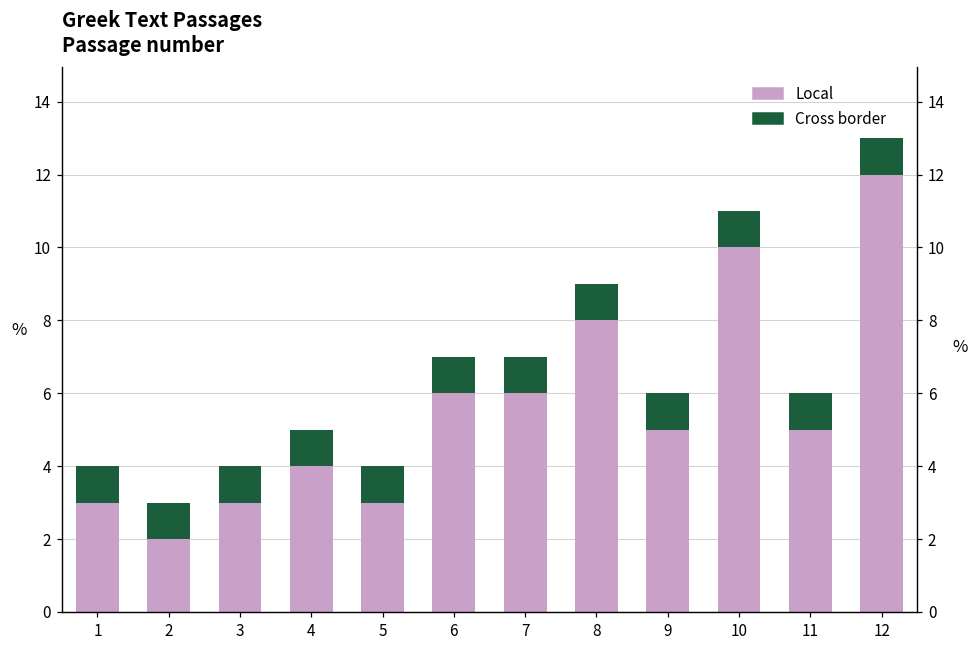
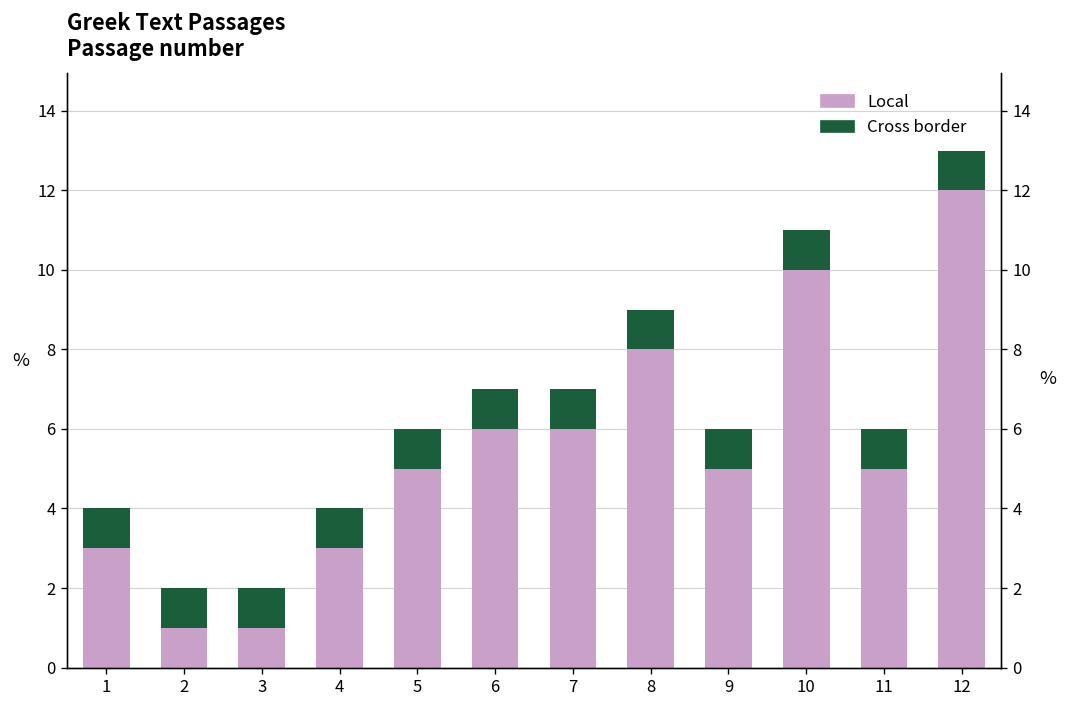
  {
    "Local": {
      "1": 3,
-     "2": 2,
-     "3": 3,
-     "4": 4,
-     "5": 3,
+     "2": 1,
+     "3": 1,
+     "4": 3,
+     "5": 5,
      "6": 6,
      "7": 6,
      "8": 8,
      "9": 5,
      "10": 10,
      "11": 5,
      "12": 12
    },
    "Cross border": {
      "1": 1,
      "2": 1,
      "3": 1,
      "4": 1,
      "5": 1,
      "6": 1,
      "7": 1,
      "8": 1,
      "9": 1,
      "10": 1,
      "11": 1,
      "12": 1
    }
  }
